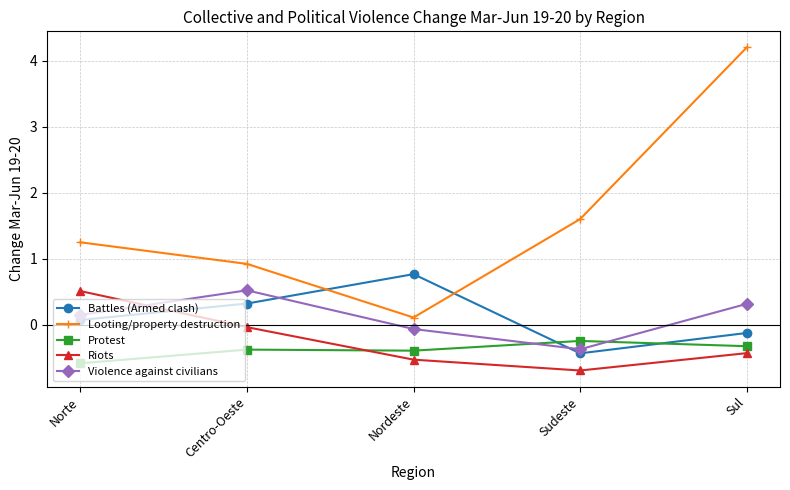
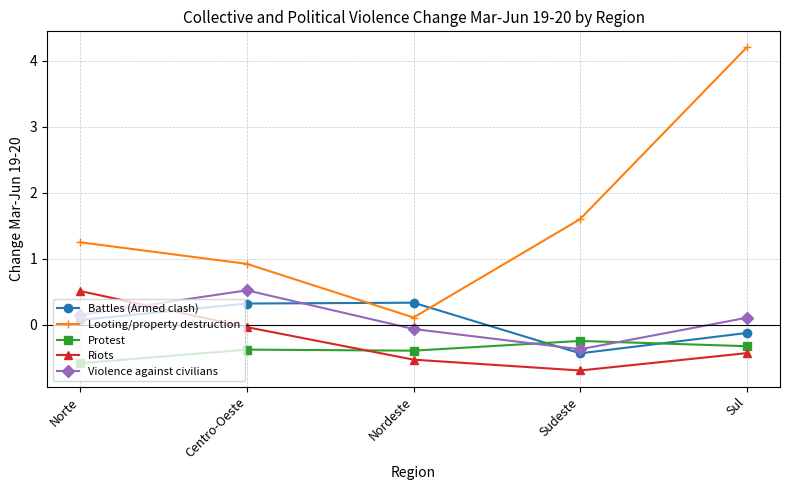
  {
    "Battles (Armed clash)": {
      "Centro-Oeste": 0.3,
-     "Nordeste": 0.8,
+     "Nordeste": 0.3,
      "Sudeste": -0.4,
      "Sul": -0.1
    },
    "Looting/property destruction": {
      "Norte": 1.3,
      "Centro-Oeste": 0.9,
      "Nordeste": 0.1,
      "Sudeste": 1.6,
      "Sul": 4.2
    },
    "Protest": {
      "Centro-Oeste": -0.4,
      "Nordeste": -0.4,
      "Sudeste": -0.2,
      "Sul": -0.3
    },
    "Riots": {
      "Norte": 0.5,
      "Centro-Oeste": 0.0,
      "Nordeste": -0.5,
      "Sudeste": -0.7,
      "Sul": -0.4
    },
    "Violence against civilians": {
      "Centro-Oeste": 0.5,
      "Nordeste": -0.1,
      "Sudeste": -0.4,
-     "Sul": 0.3
+     "Sul": 0.1
    }
  }
